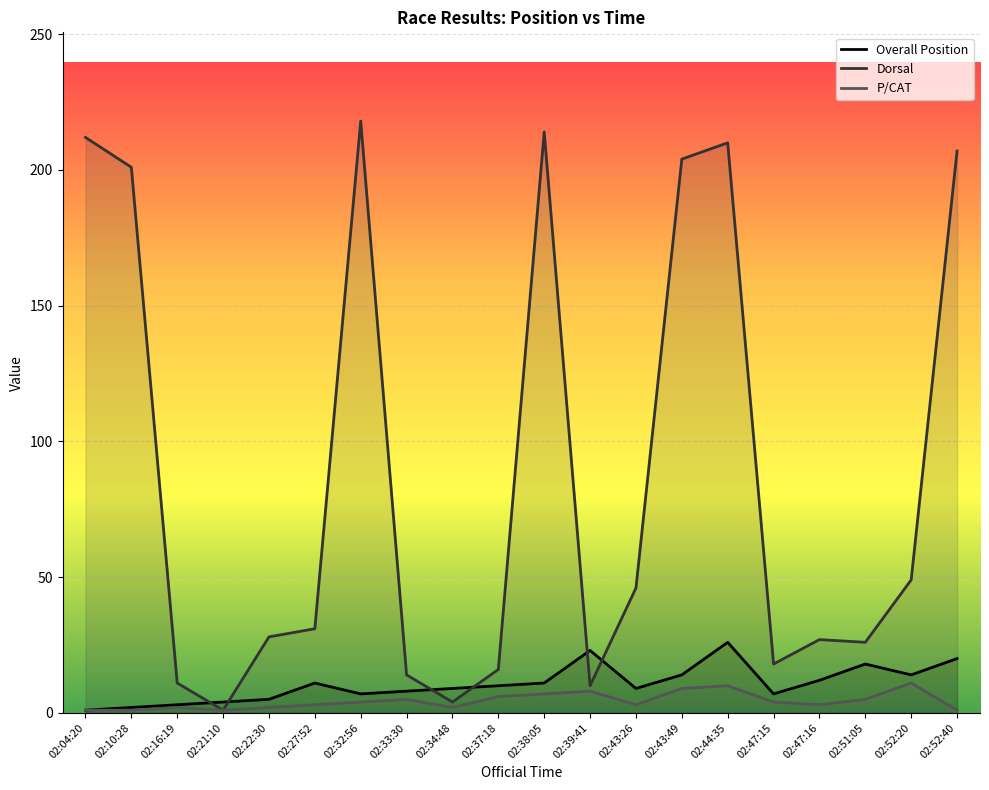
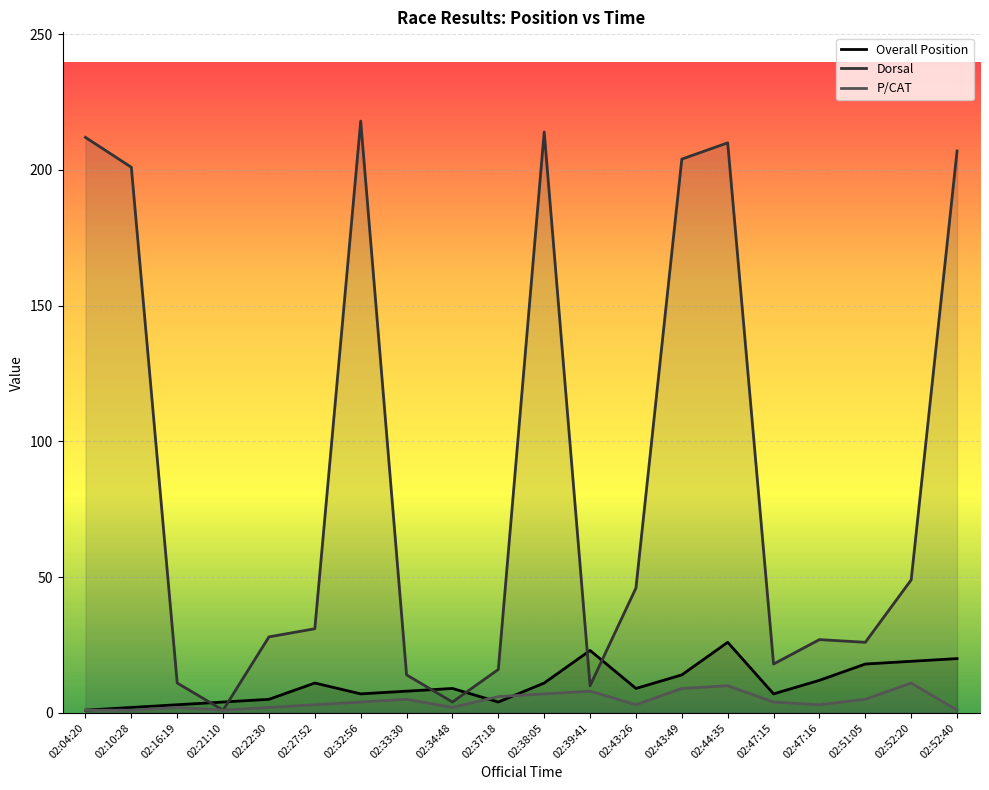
  {
    "Overall Position": {
      "02:10:28": 2,
      "02:16:19": 3,
      "02:21:10": 4,
      "02:22:30": 5,
      "02:27:52": 11,
      "02:32:56": 7,
      "02:33:30": 8,
      "02:34:48": 9,
-     "02:37:18": 10,
+     "02:37:18": 4,
      "02:38:05": 11,
      "02:39:41": 23,
      "02:43:26": 9,
      "02:43:49": 14,
      "02:44:35": 26,
      "02:47:15": 7,
      "02:47:16": 12,
      "02:51:05": 18,
-     "02:52:20": 14,
+     "02:52:20": 19,
      "02:52:40": 20
    }
  }
